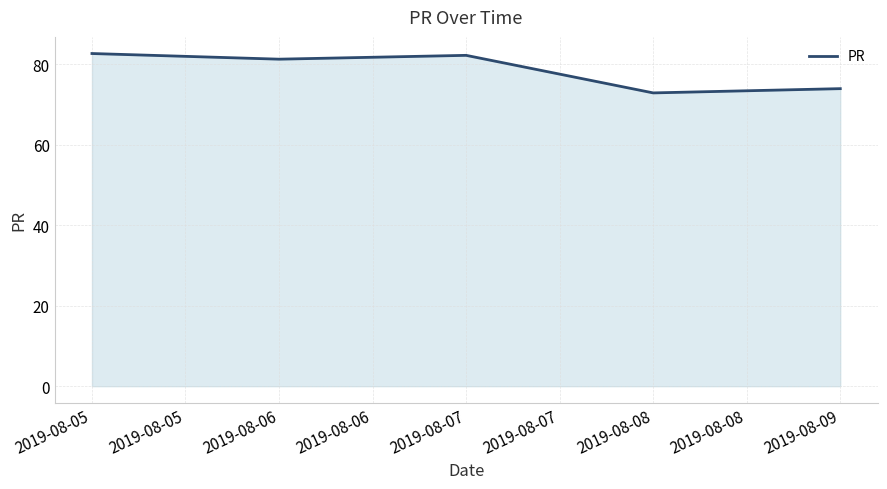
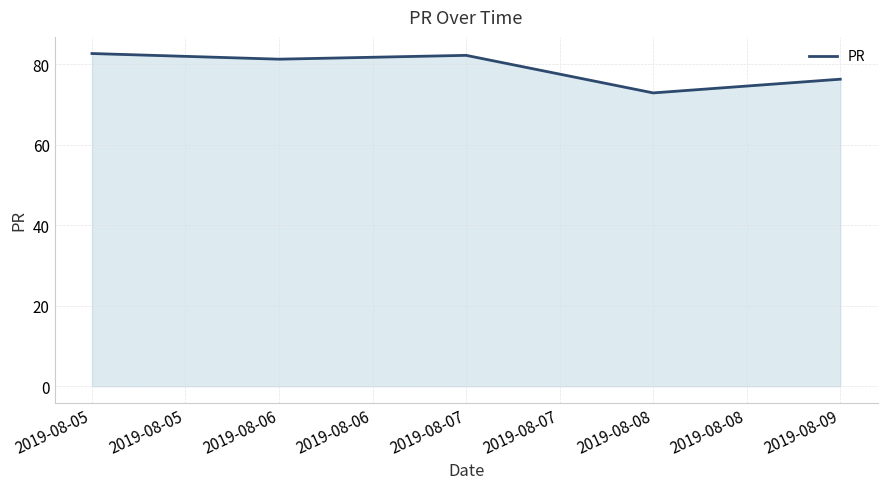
  {
    "2019-08-05": 83,
    "2019-08-06": 81,
    "2019-08-07": 82,
    "2019-08-08": 73,
-   "2019-08-09": 74
+   "2019-08-09": 76
  }
